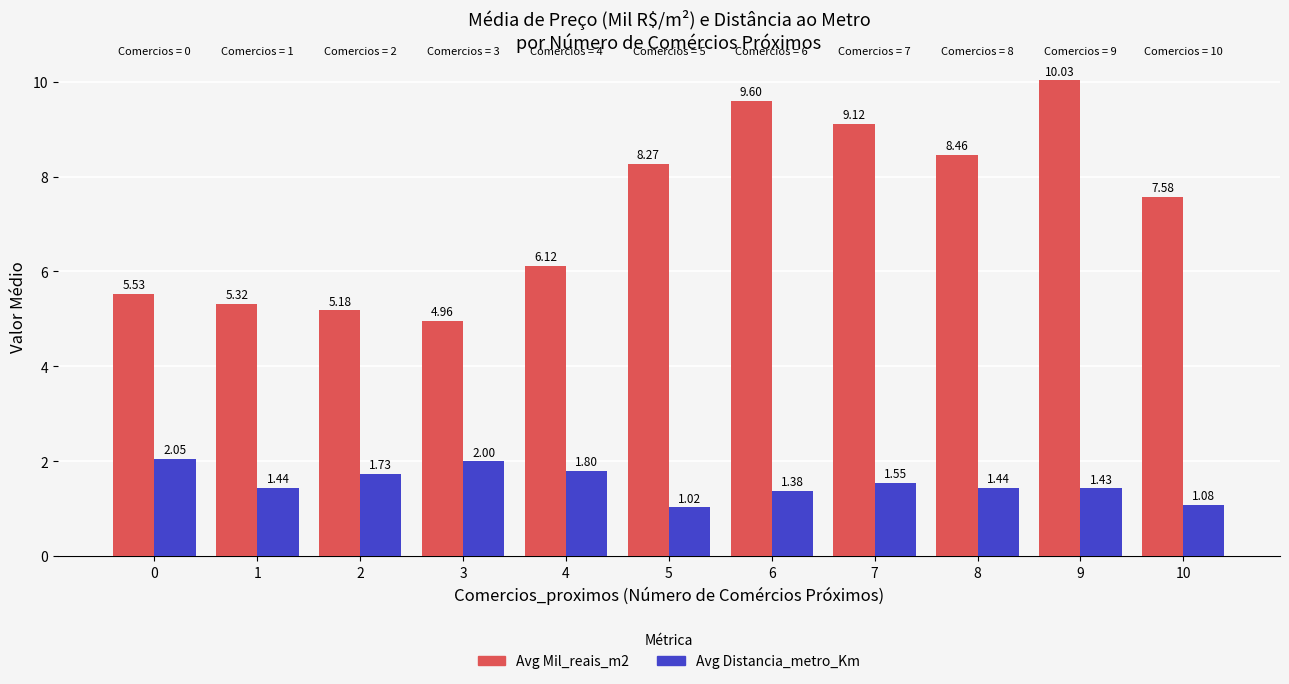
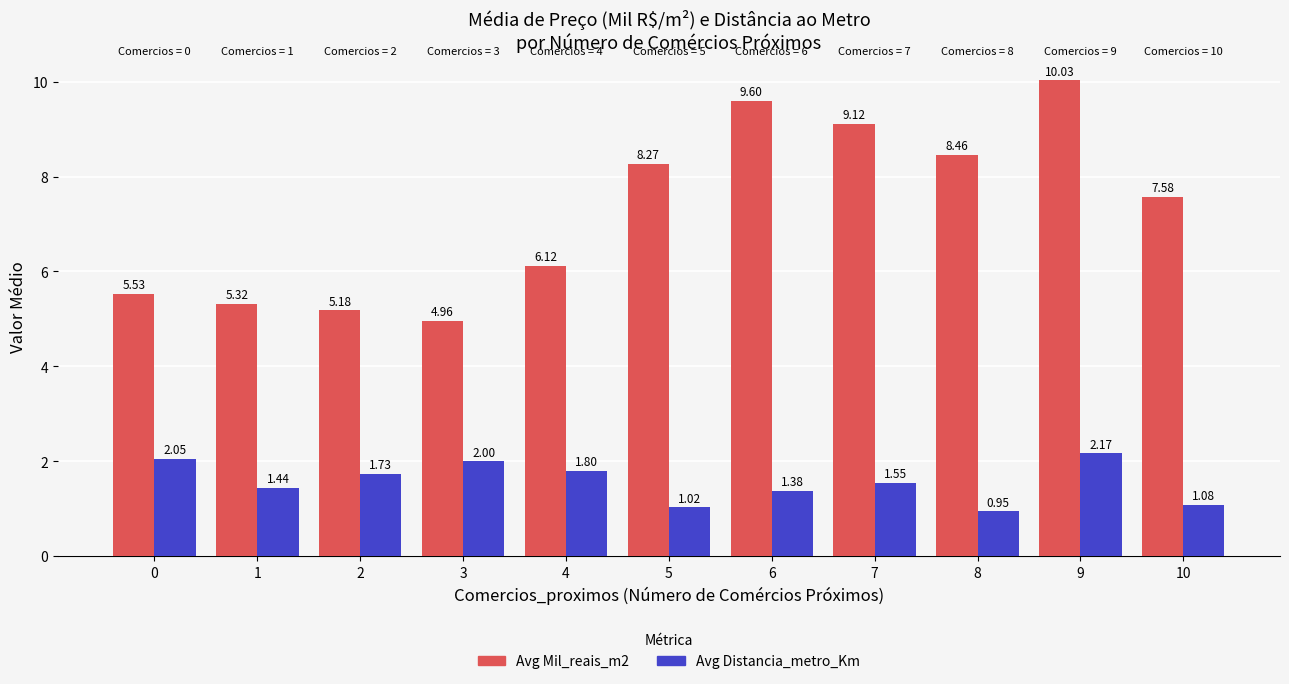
  {
    "Avg Mil_reais_m2": {
      "0": 5.53,
      "1": 5.32,
      "2": 5.18,
      "3": 4.96,
      "4": 6.12,
      "5": 8.27,
      "6": 9.60,
      "7": 9.12,
      "8": 8.46,
      "9": 10.03,
      "10": 7.58
    },
    "Avg Distancia_metro_Km": {
      "0": 2.05,
      "1": 1.44,
      "2": 1.73,
      "3": 2.00,
      "4": 1.80,
      "5": 1.02,
      "6": 1.38,
      "7": 1.55,
-     "8": 1.44,
-     "9": 1.43,
+     "8": 0.95,
+     "9": 2.17,
      "10": 1.08
    }
  }
